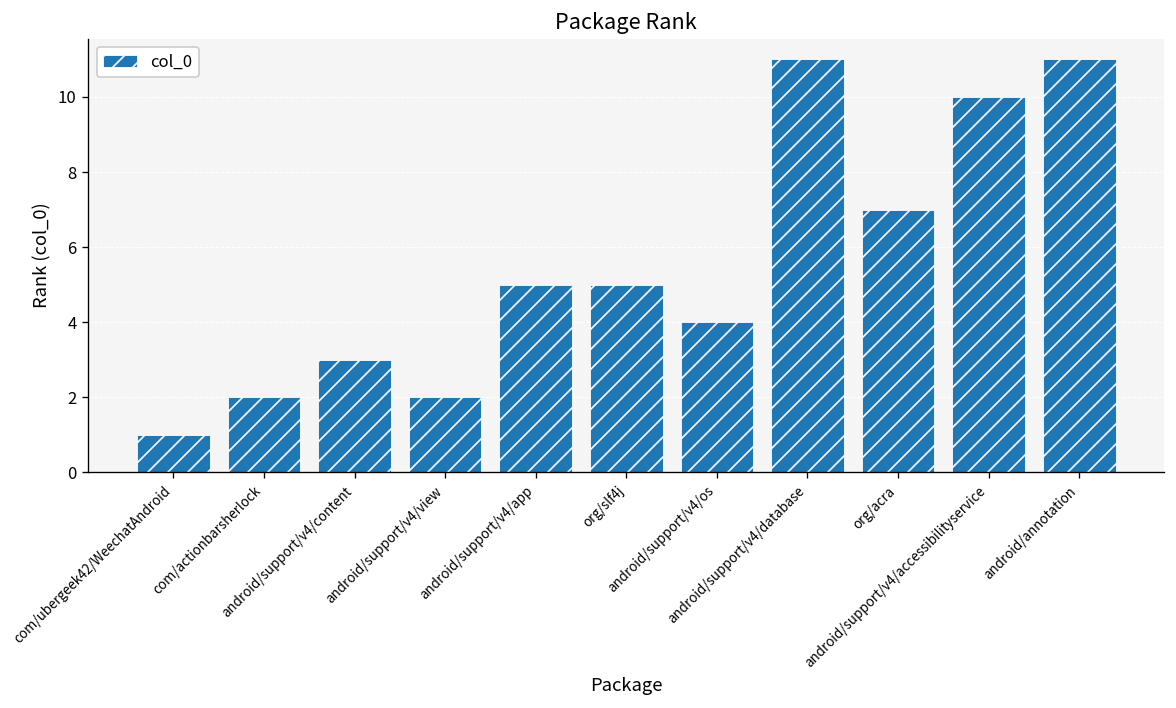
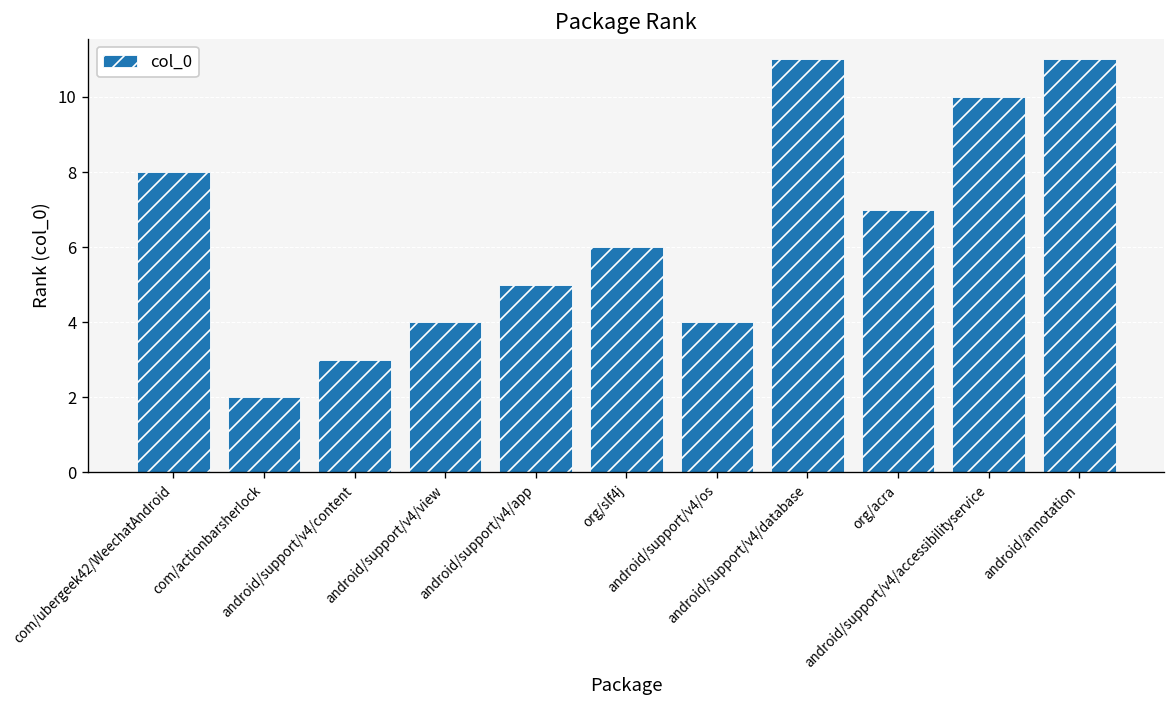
  {
-   "com/ubergeek42/WeechatAndroid": 1,
+   "com/ubergeek42/WeechatAndroid": 8,
    "com/actionbarsherlock": 2,
    "android/support/v4/content": 3,
-   "android/support/v4/view": 2,
+   "android/support/v4/view": 4,
    "android/support/v4/app": 5,
-   "org/slf4j": 5,
+   "org/slf4j": 6,
    "android/support/v4/os": 4,
    "android/support/v4/database": 11,
    "org/acra": 7,
    "android/support/v4/accessibilityservice": 10,
    "android/annotation": 11
  }
